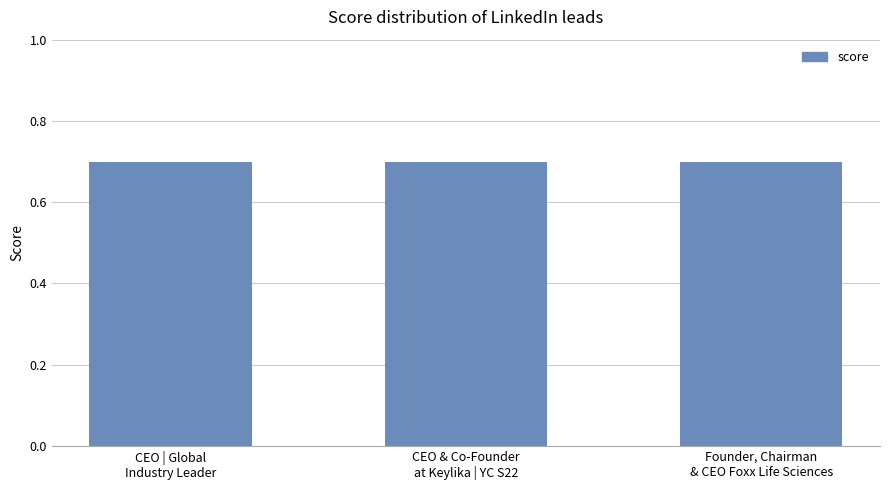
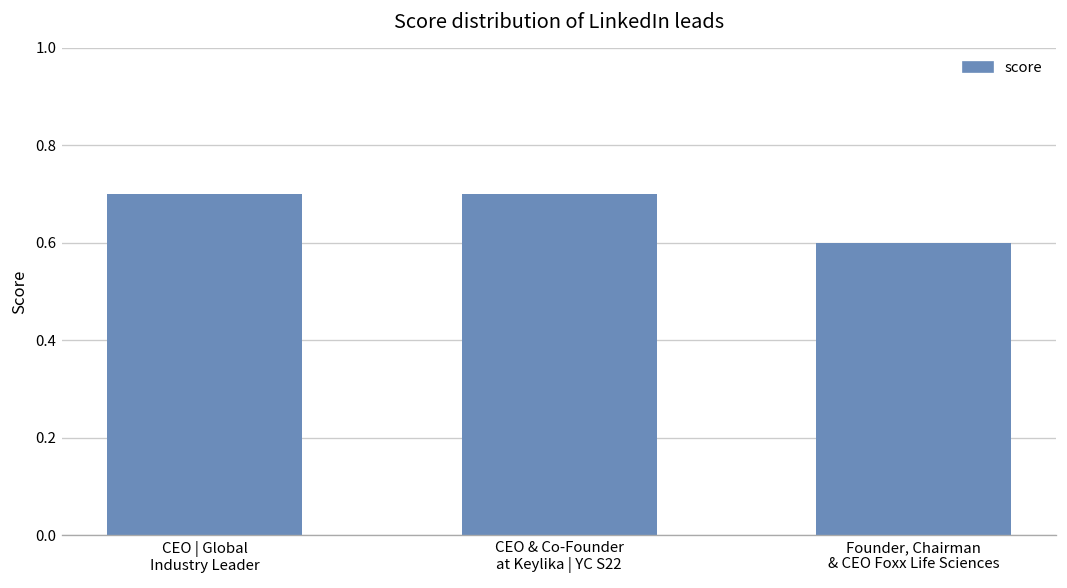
  {
    "CEO | Global Industry Leader": 0.7,
    "CEO & Co-Founder at Keylika | YC S22": 0.7,
-   "Founder, Chairman & CEO Foxx Life Sciences": 0.7
+   "Founder, Chairman & CEO Foxx Life Sciences": 0.6
  }
